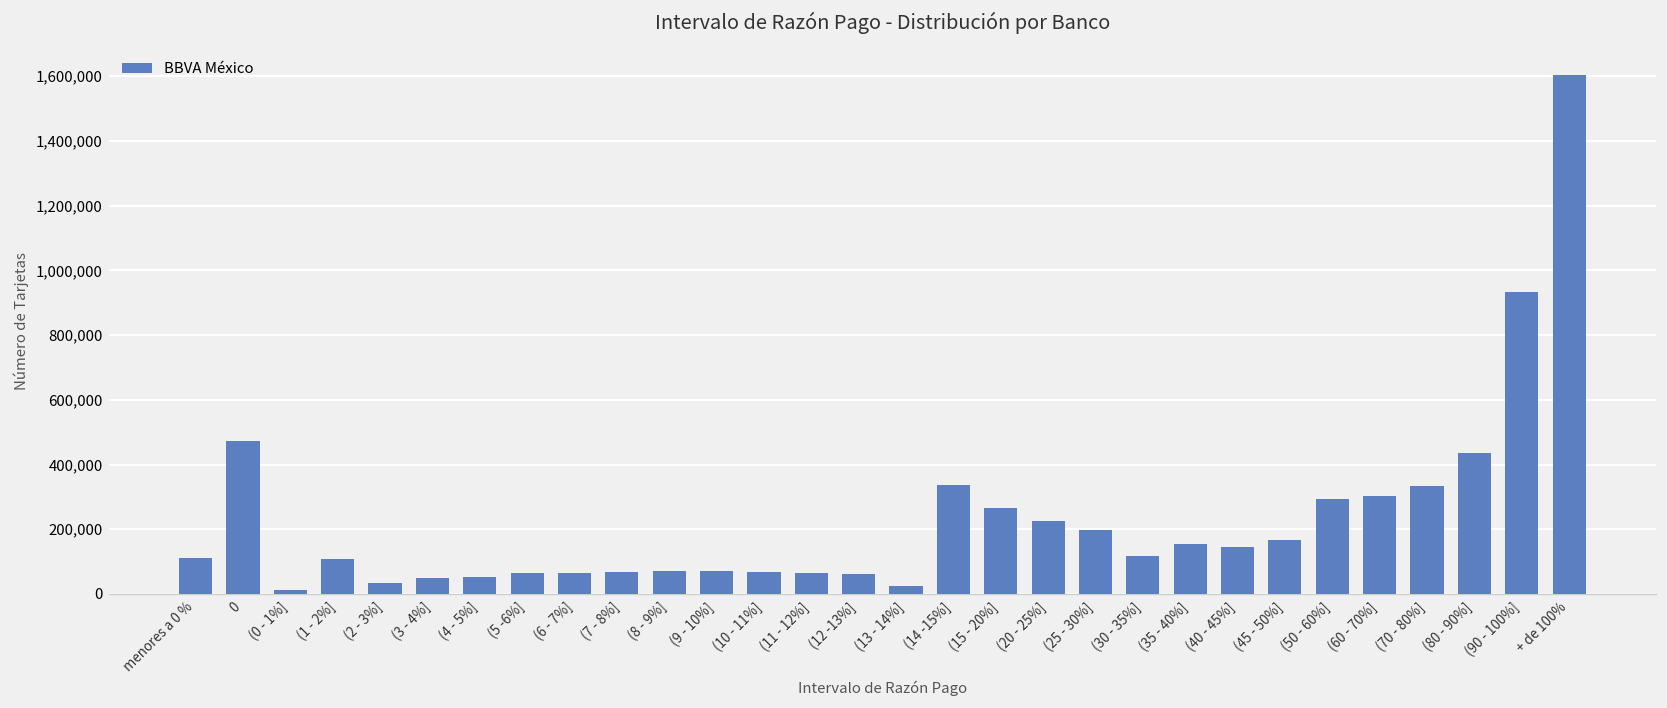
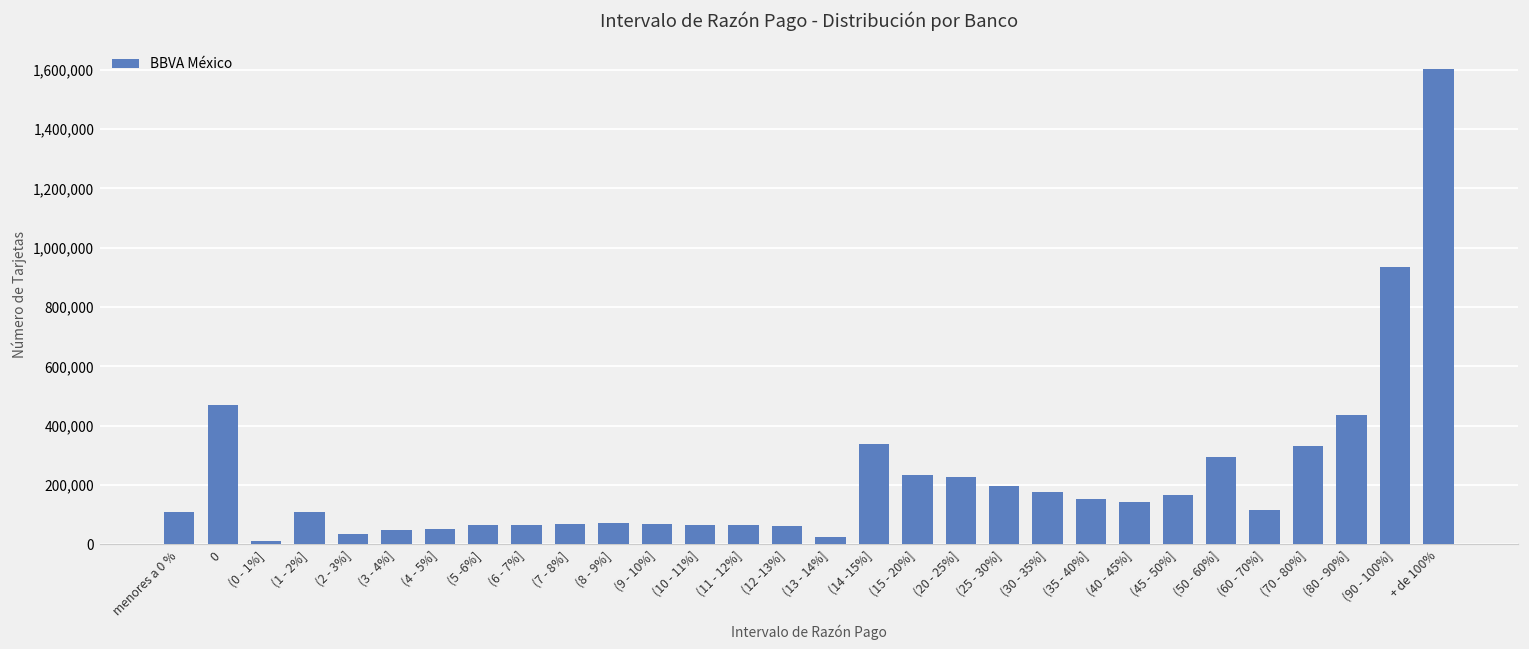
  {
    "menores a 0 %": "110,000",
    "0": "470,000",
    "(0 - 1%]": "10,000",
    "(1 - 2%]": "110,000",
    "(2 - 3%]": "30,000",
    "(3 - 4%]": "50,000",
    "(4 - 5%]": "50,000",
    "(5 -6%]": "60,000",
    "(6 - 7%]": "70,000",
    "(7 - 8%]": "70,000",
    "(8 - 9%]": "70,000",
    "(9 - 10%]": "70,000",
    "(10 - 11%]": "70,000",
    "(11 - 12%]": "60,000",
    "(12 -13%]": "60,000",
    "(13 - 14%]": "20,000",
    "(14 -15%]": "340,000",
-   "(15 - 20%]": "260,000",
+   "(15 - 20%]": "230,000",
    "(20 - 25%]": "230,000",
    "(25 - 30%]": "200,000",
-   "(30 - 35%]": "120,000",
+   "(30 - 35%]": "180,000",
    "(35 - 40%]": "150,000",
    "(40 - 45%]": "140,000",
    "(45 - 50%]": "170,000",
    "(50 - 60%]": "300,000",
-   "(60 - 70%]": "300,000",
+   "(60 - 70%]": "120,000",
    "(70 - 80%]": "330,000",
    "(80 - 90%]": "440,000",
    "(90 - 100%]": "930,000",
    "+ de 100%": "1,600,000"
  }
